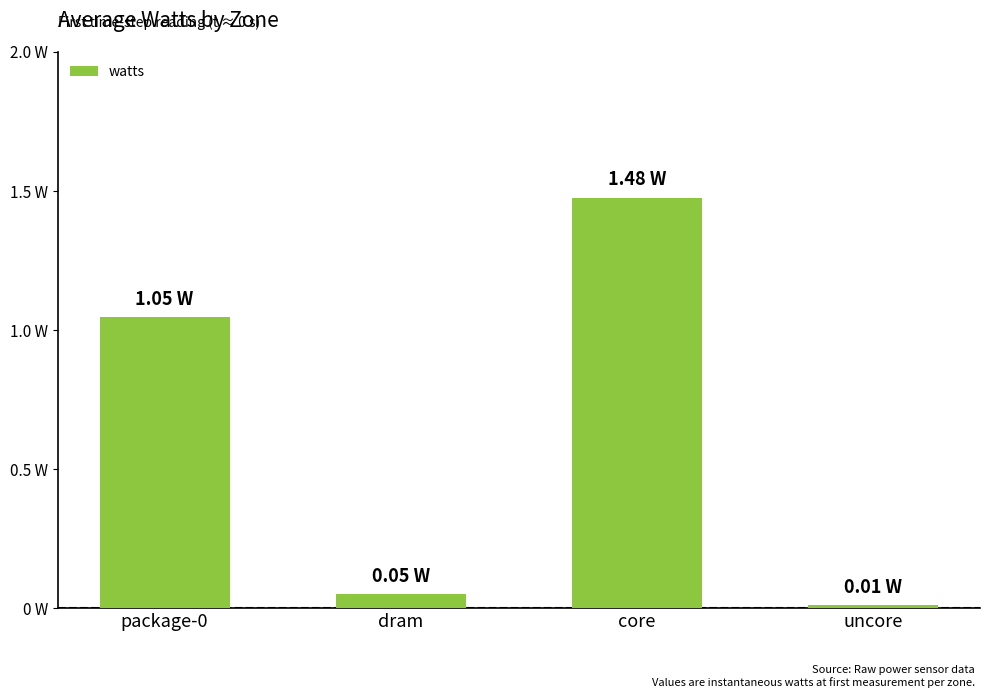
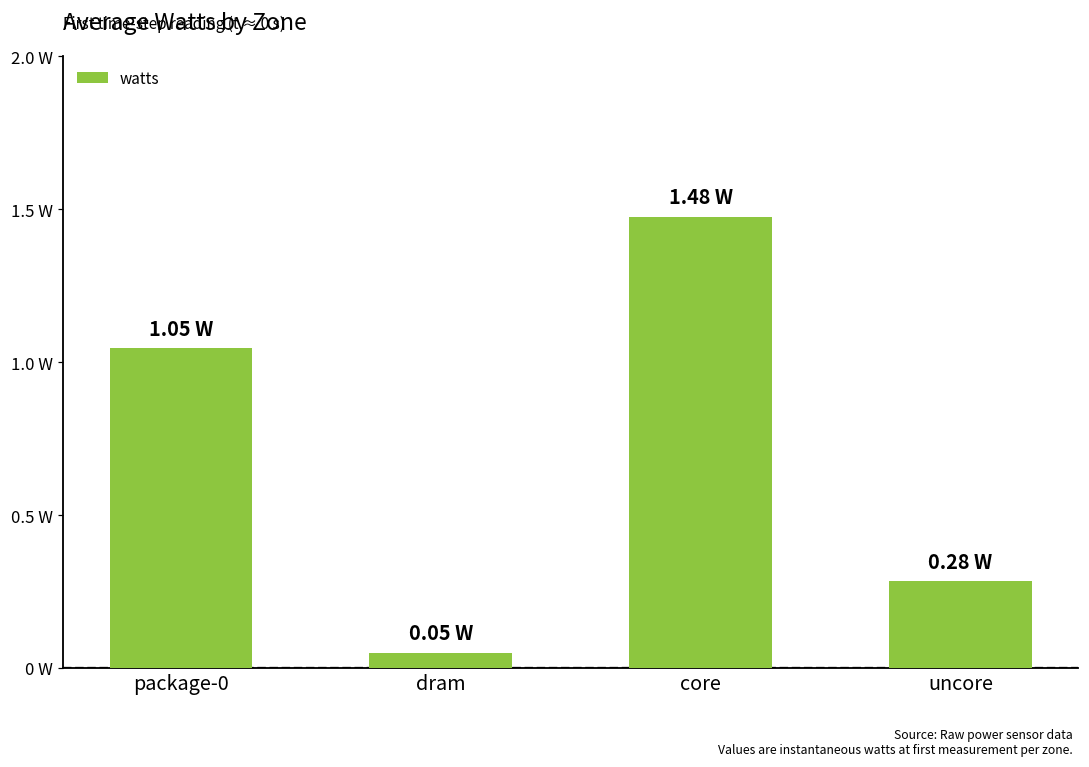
  {
    "package-0": 1.05,
    "dram": 0.05,
    "core": 1.48,
-   "uncore": 0.01
+   "uncore": 0.28
  }
